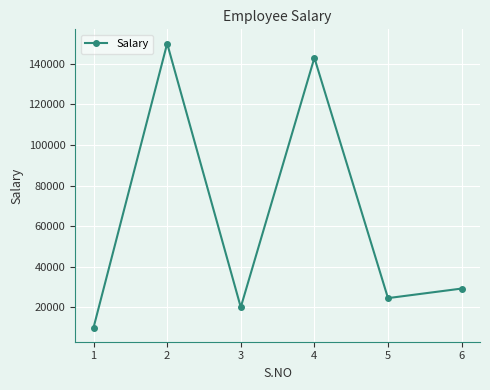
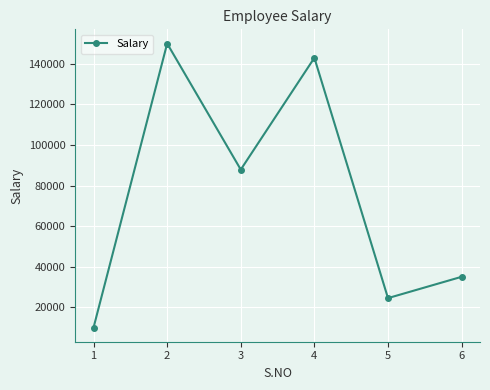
  {
    "1": 10000,
    "2": 150000,
-   "3": 20000,
+   "3": 88000,
    "4": 143000,
    "5": 24000,
-   "6": 29000
+   "6": 35000
  }
